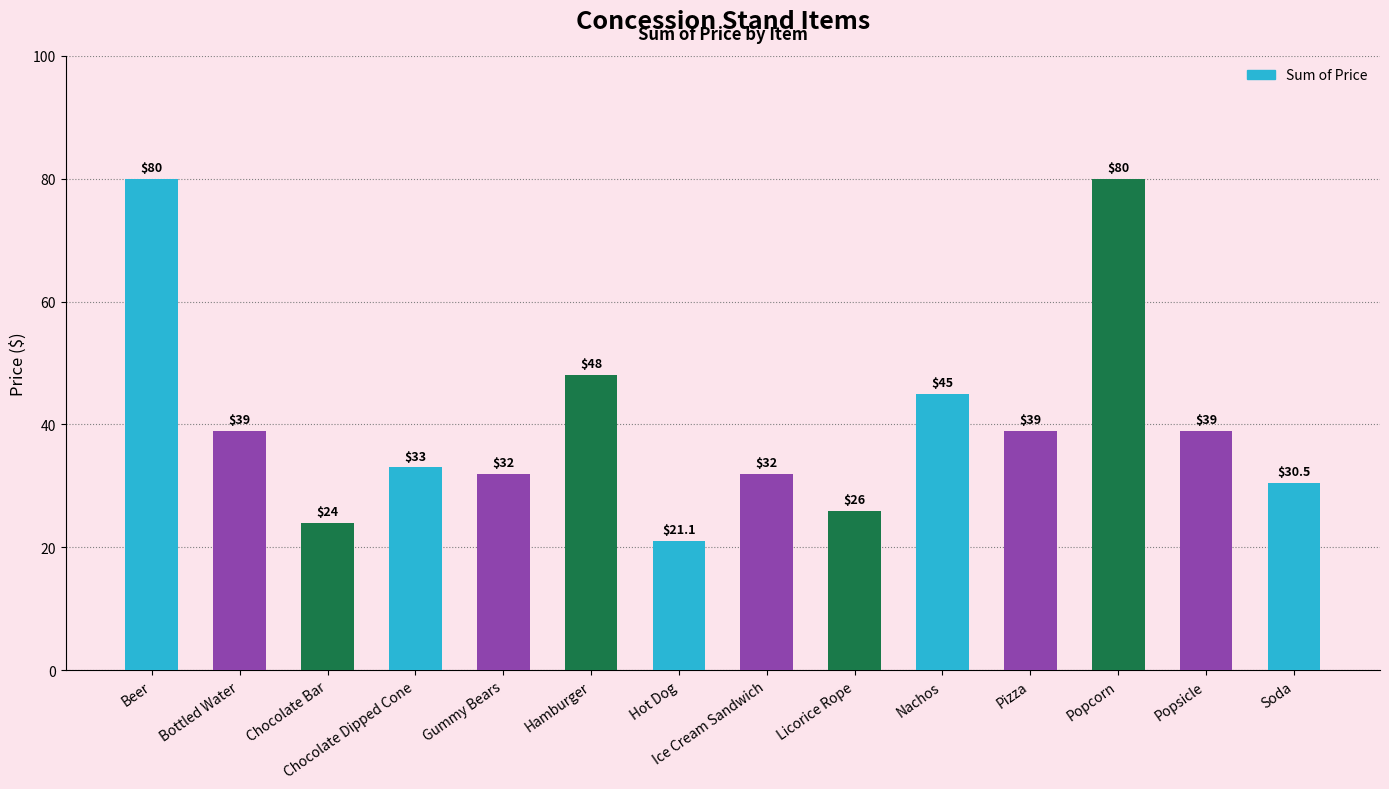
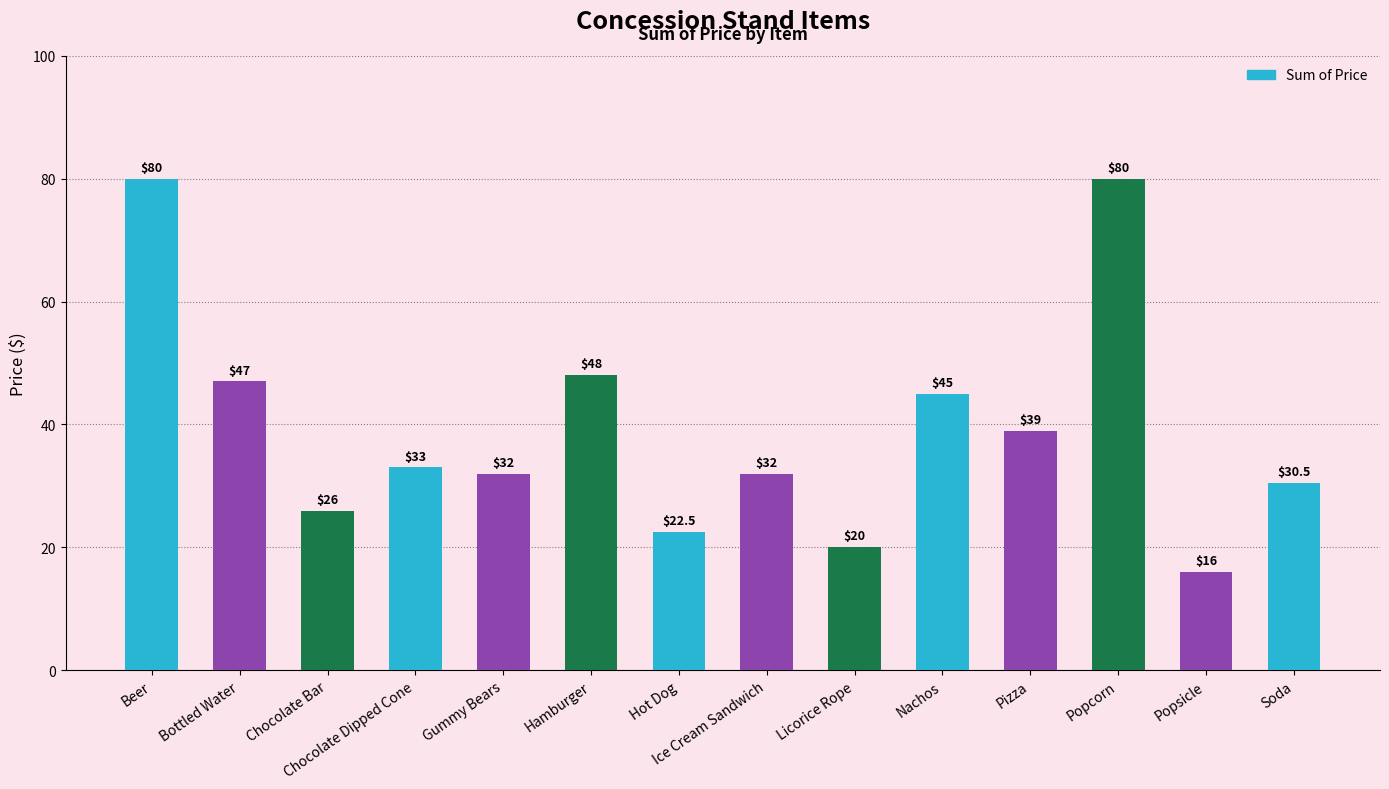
  {
    "Beer": "$80",
-   "Bottled Water": "$39",
-   "Chocolate Bar": "$24",
+   "Bottled Water": "$47",
+   "Chocolate Bar": "$26",
    "Chocolate Dipped Cone": "$33",
    "Gummy Bears": "$32",
    "Hamburger": "$48",
-   "Hot Dog": "$21.1",
+   "Hot Dog": "$22.5",
    "Ice Cream Sandwich": "$32",
-   "Licorice Rope": "$26",
+   "Licorice Rope": "$20",
    "Nachos": "$45",
    "Pizza": "$39",
    "Popcorn": "$80",
-   "Popsicle": "$39",
+   "Popsicle": "$16",
    "Soda": "$30.5"
  }
